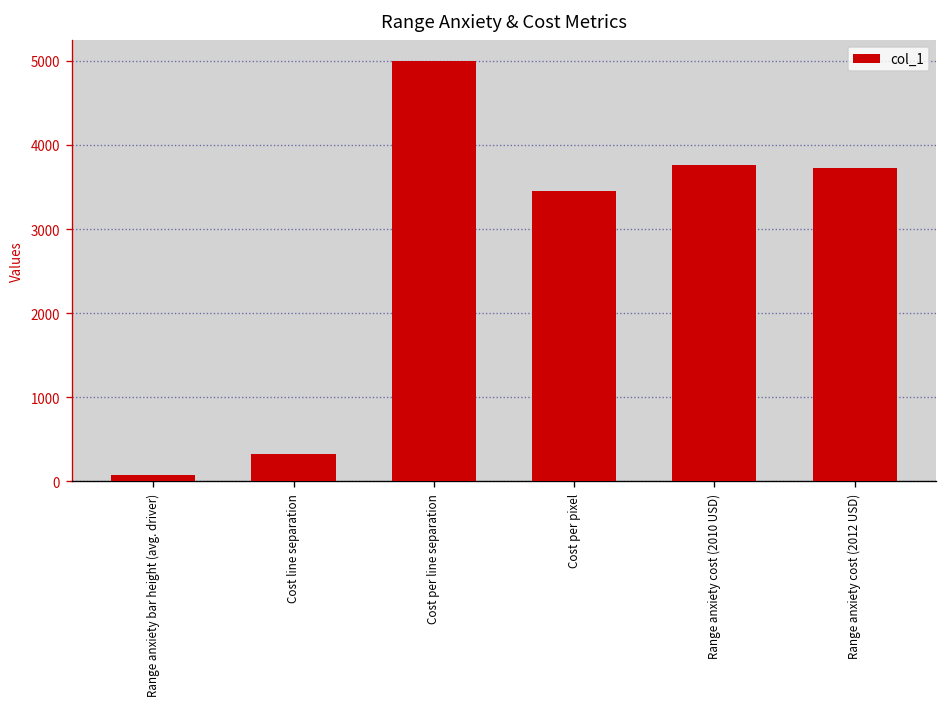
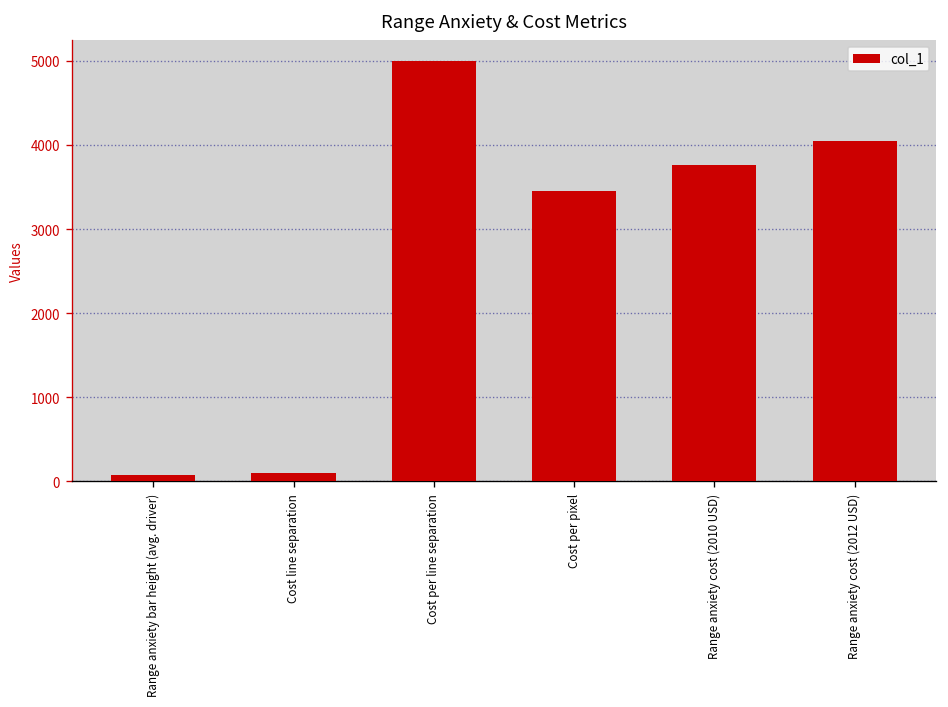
  {
    "Range anxiety bar height (avg. driver)": 100,
-   "Cost line separation": 300,
+   "Cost line separation": 100,
    "Cost per line separation": 5000,
    "Cost per pixel": 3400,
    "Range anxiety cost (2010 USD)": 3800,
-   "Range anxiety cost (2012 USD)": 3700
+   "Range anxiety cost (2012 USD)": 4100
  }
